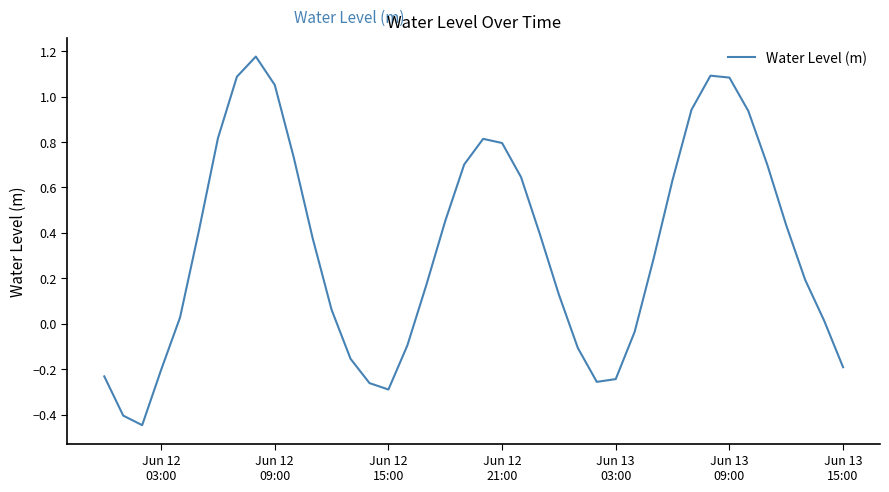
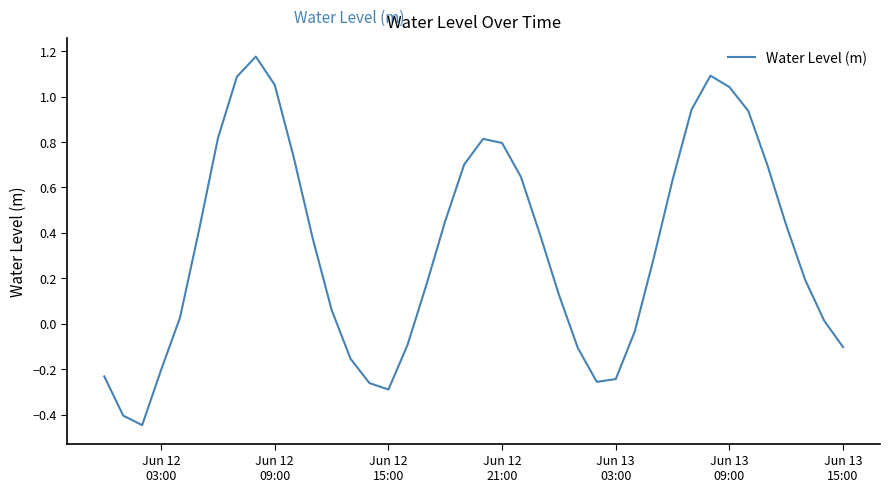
  {
    "Jun 12 03:00": -0.20,
    "Jun 12 09:00": 1.05,
    "Jun 12 15:00": -0.29,
    "Jun 12 21:00": 0.80,
    "Jun 13 03:00": -0.24,
-   "Jun 13 09:00": 1.08,
-   "Jun 13 15:00": -0.19
+   "Jun 13 09:00": 1.04,
+   "Jun 13 15:00": -0.10
  }
